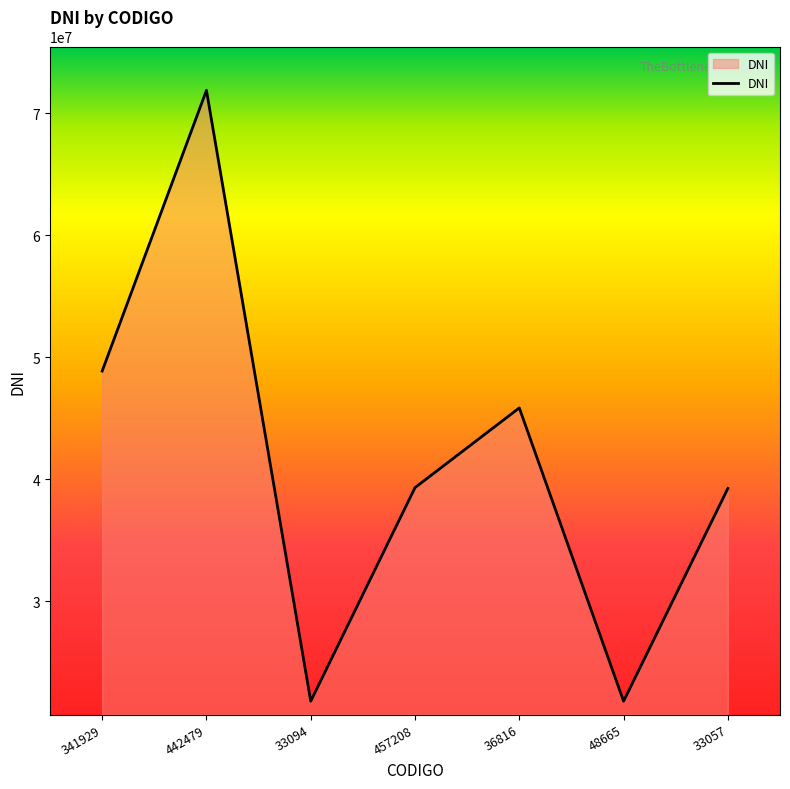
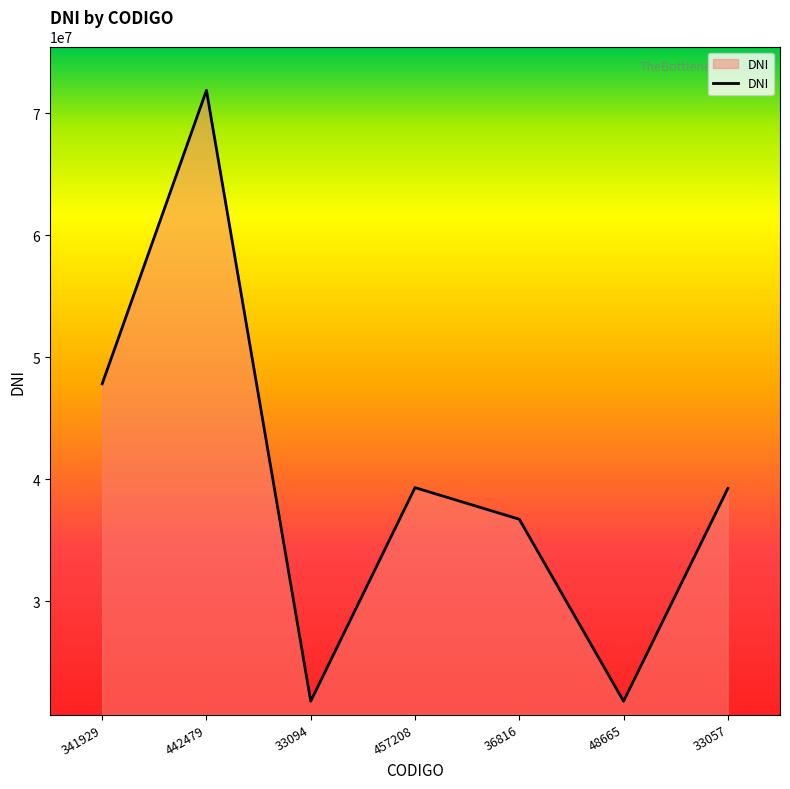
  {
-   "341929": 48900000,
+   "341929": 47800000,
    "442479": 71900000,
    "33094": 21800000,
    "457208": 39300000,
-   "36816": 45900000,
+   "36816": 36700000,
    "48665": 21800000,
    "33057": 39300000
  }
